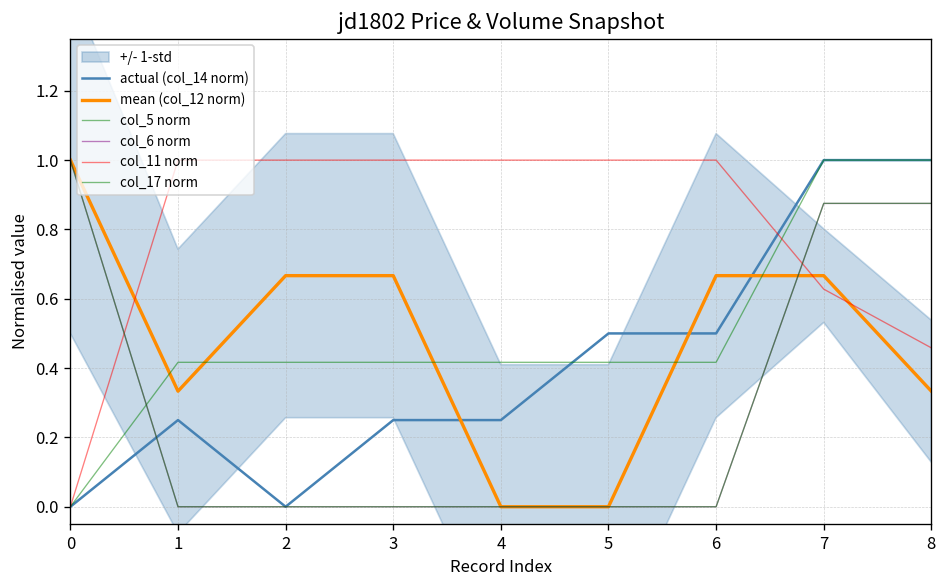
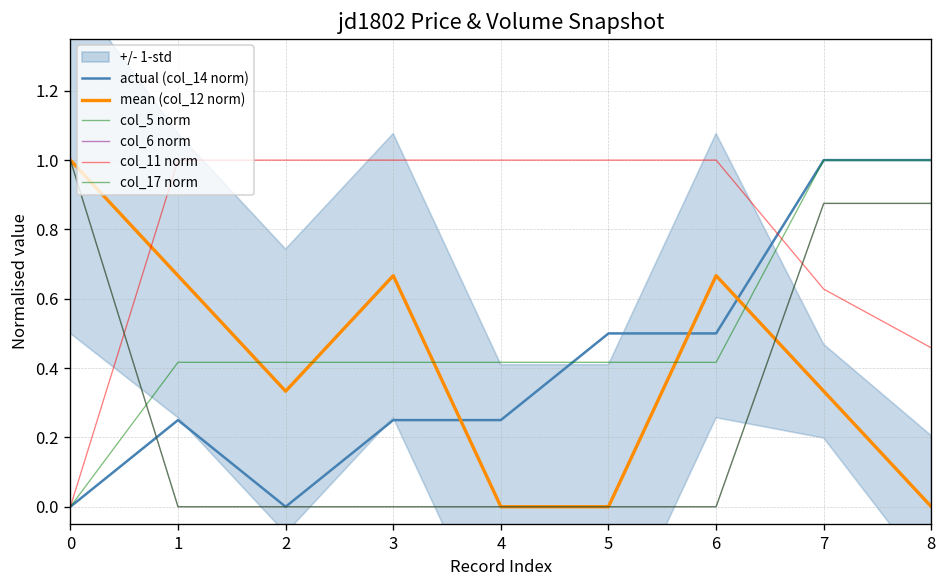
  {
    "mean (col_12 norm)": {
-     "1": 0.33,
-     "2": 0.67,
+     "1": 0.67,
+     "2": 0.33,
      "3": 0.67,
      "6": 0.67,
-     "7": 0.67,
-     "8": 0.33
+     "7": 0.33,
+     "8": 0.00
    },
    "col_11 norm": {
      "2": 1.00,
      "3": 1.00,
      "4": 1.00,
      "5": 1.00,
      "6": 1.00,
      "7": 0.63,
      "8": 0.46
    }
  }
